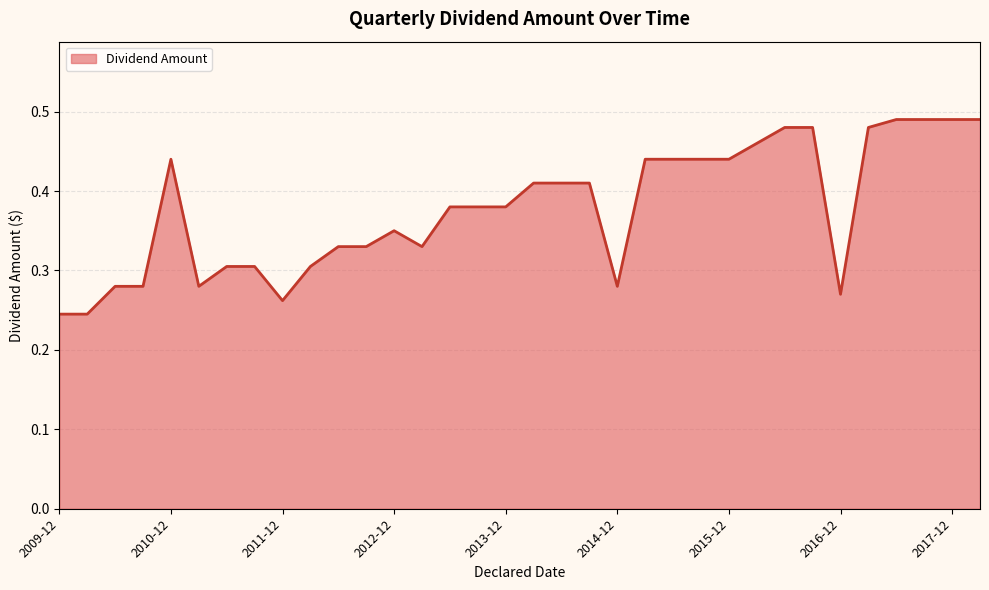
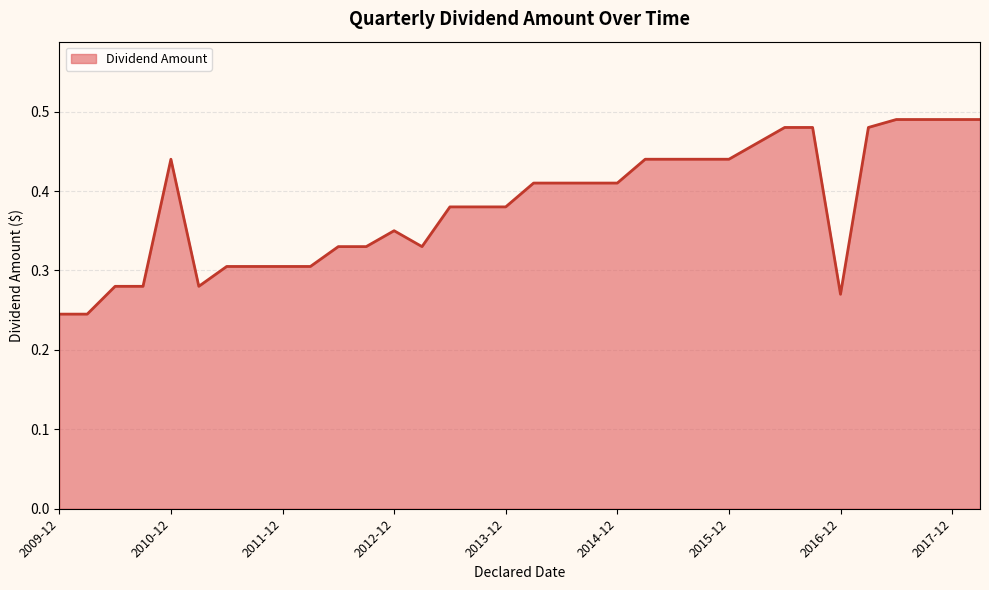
  {
    "2009-12": 0.25,
    "2010-12": 0.44,
-   "2011-12": 0.26,
+   "2011-12": 0.31,
    "2012-12": 0.35,
    "2013-12": 0.38,
-   "2014-12": 0.28,
+   "2014-12": 0.41,
    "2015-12": 0.44,
    "2016-12": 0.27,
    "2017-12": 0.49
  }
